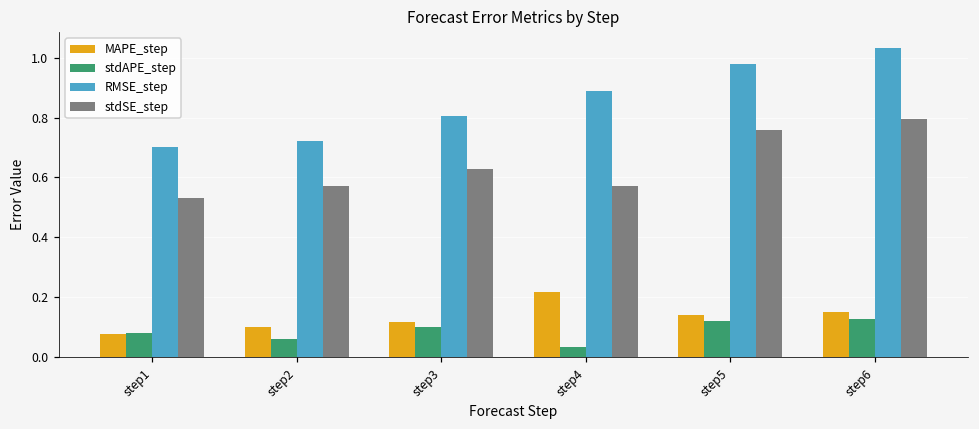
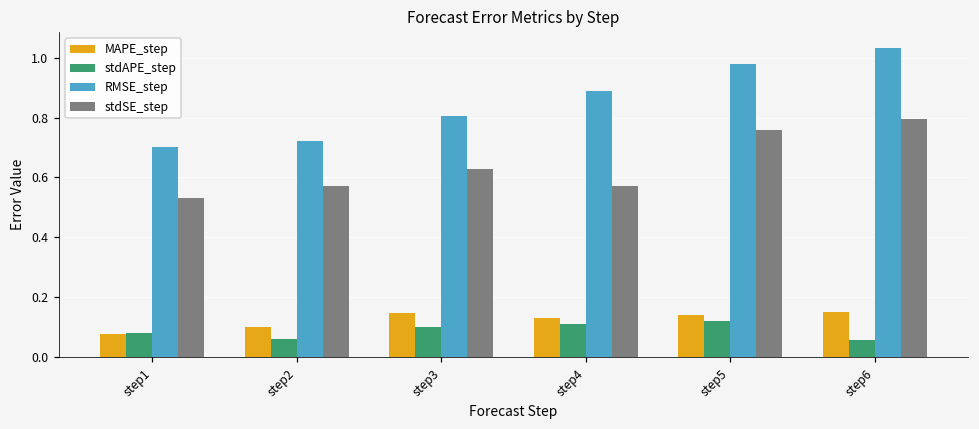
  {
    "MAPE_step": {
      "step1": 0.08,
      "step2": 0.10,
-     "step3": 0.12,
-     "step4": 0.22,
+     "step3": 0.15,
+     "step4": 0.13,
      "step5": 0.14,
      "step6": 0.15
    },
    "stdAPE_step": {
      "step1": 0.08,
      "step2": 0.06,
      "step3": 0.10,
-     "step4": 0.03,
+     "step4": 0.11,
      "step5": 0.12,
-     "step6": 0.13
+     "step6": 0.06
    },
    "RMSE_step": {
      "step1": 0.70,
      "step2": 0.72,
      "step3": 0.81,
      "step4": 0.89,
      "step5": 0.98,
      "step6": 1.03
    },
    "stdSE_step": {
      "step1": 0.53,
      "step2": 0.57,
      "step3": 0.63,
      "step4": 0.57,
      "step5": 0.76,
      "step6": 0.80
    }
  }
